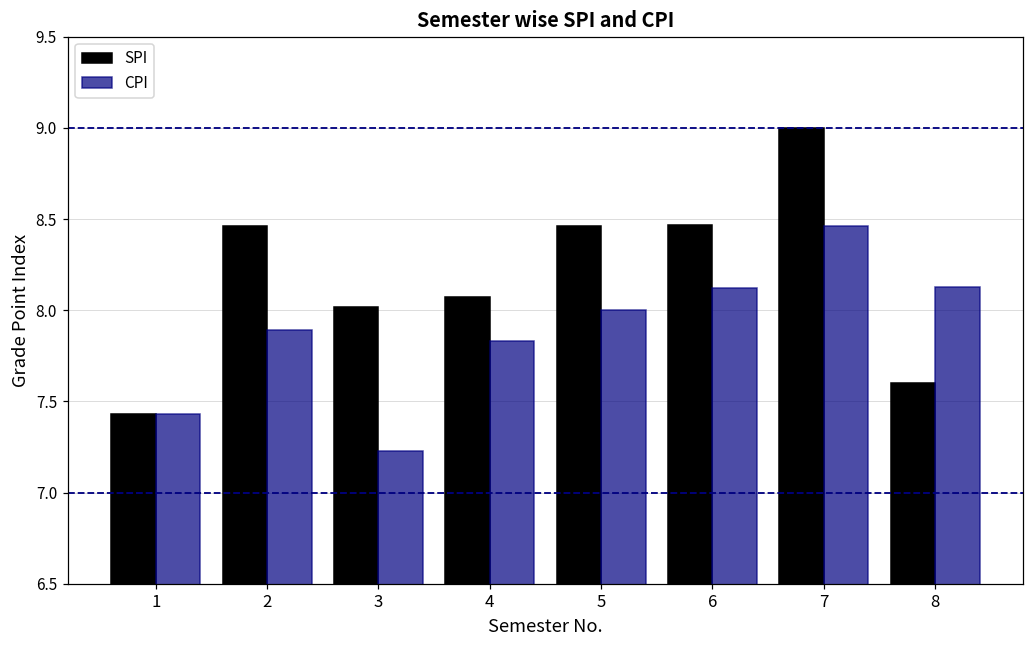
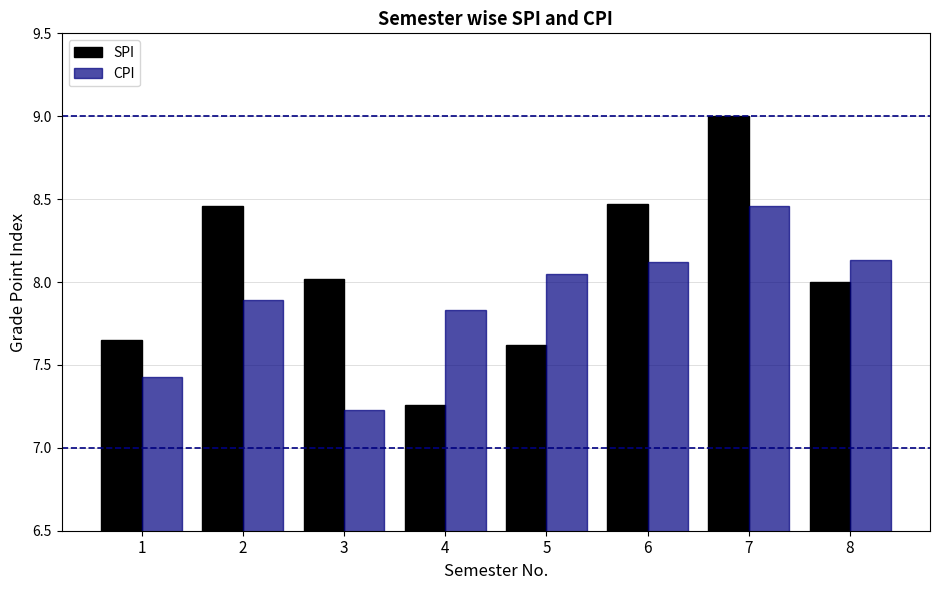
  {
    "SPI": {
-     "1": 7.43,
+     "1": 7.65,
      "2": 8.46,
      "3": 8.02,
-     "4": 8.07,
-     "5": 8.46,
+     "4": 7.26,
+     "5": 7.62,
      "6": 8.47,
      "7": 9.00,
-     "8": 7.6
+     "8": 8.0
    },
    "CPI": {
      "1": 7.43,
      "2": 7.89,
      "3": 7.23,
      "4": 7.83,
-     "5": 8.00,
+     "5": 8.05,
      "6": 8.12,
      "7": 8.46,
      "8": 8.13
    }
  }
